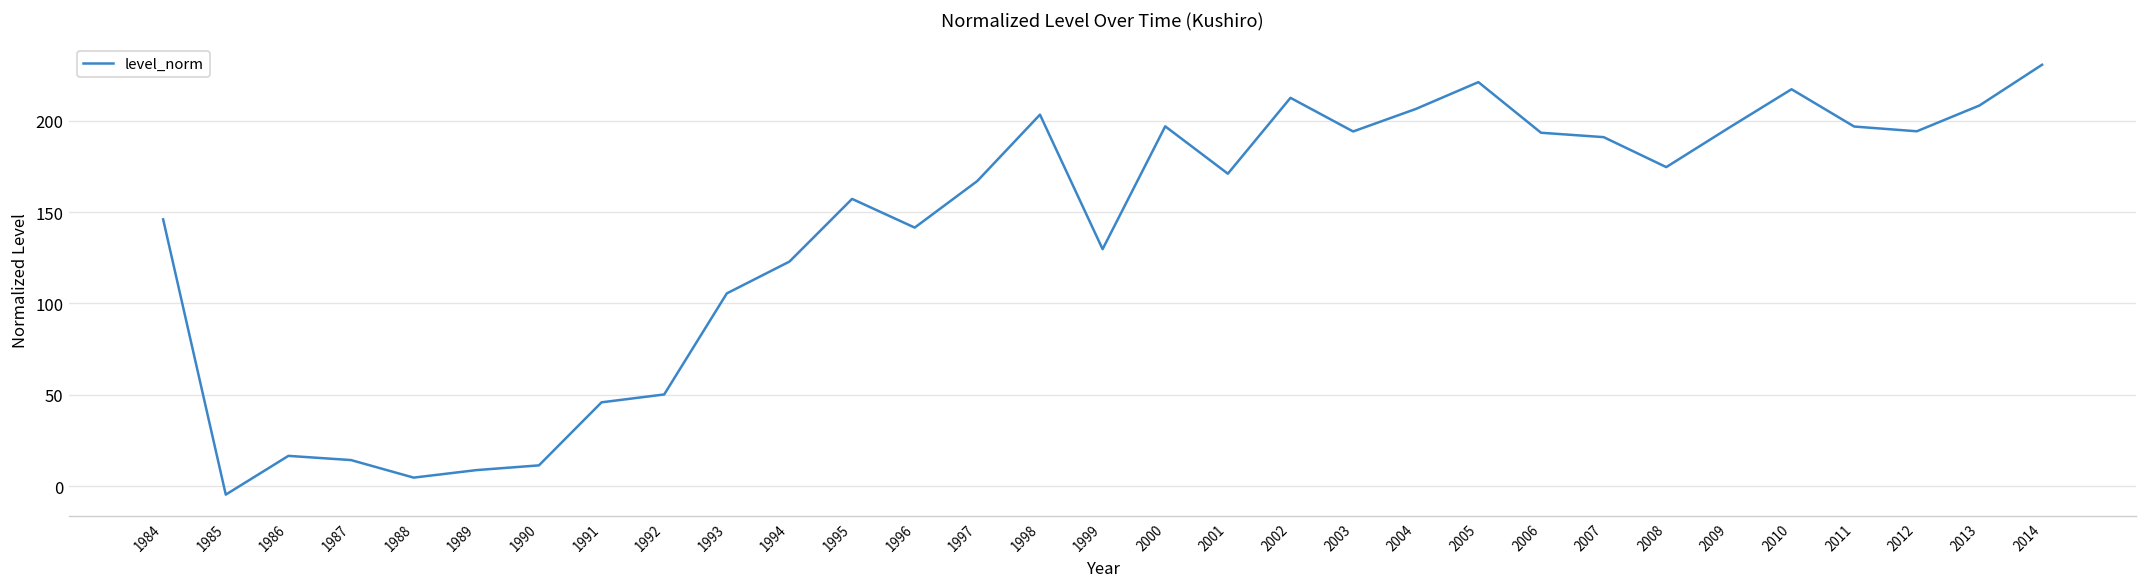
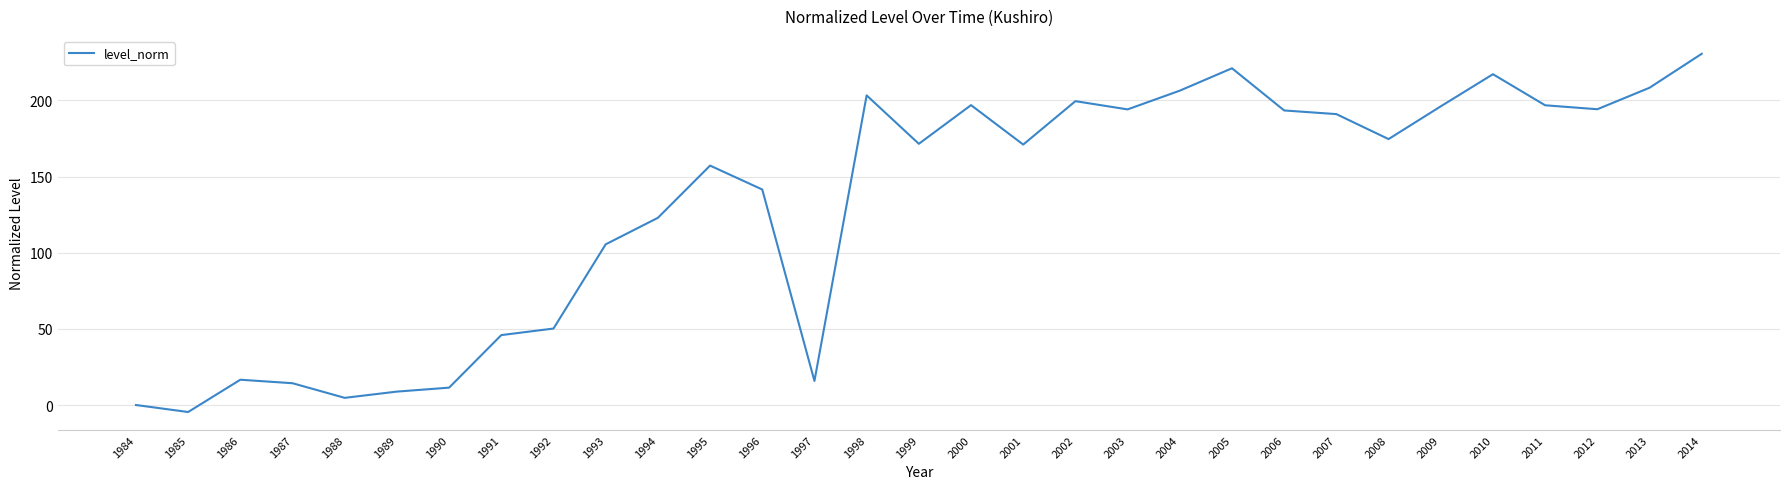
  {
-   "1984": 146,
+   "1984": 0,
    "1985": -5,
    "1986": 17,
    "1987": 14,
    "1988": 5,
    "1989": 9,
    "1990": 11,
    "1991": 46,
    "1992": 50,
    "1993": 106,
    "1994": 123,
    "1995": 157,
    "1996": 142,
-   "1997": 167,
+   "1997": 16,
    "1998": 203,
-   "1999": 130,
+   "1999": 172,
    "2000": 197,
    "2001": 171,
-   "2002": 213,
+   "2002": 200,
    "2003": 194,
    "2004": 206,
    "2005": 221,
    "2006": 193,
    "2007": 191,
    "2008": 175,
    "2009": 196,
    "2010": 217,
    "2011": 197,
    "2012": 194,
    "2013": 208,
    "2014": 231
  }
